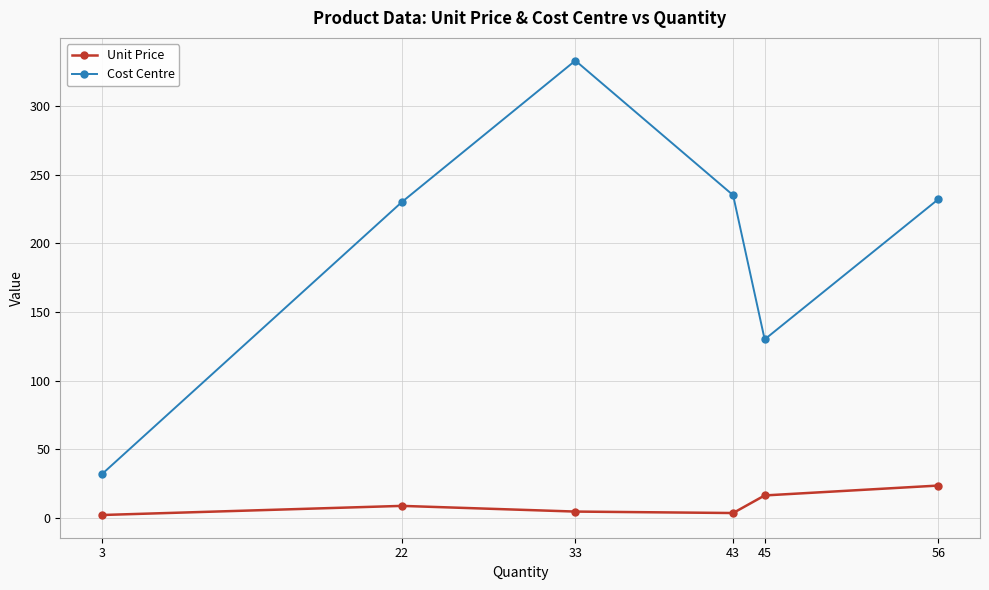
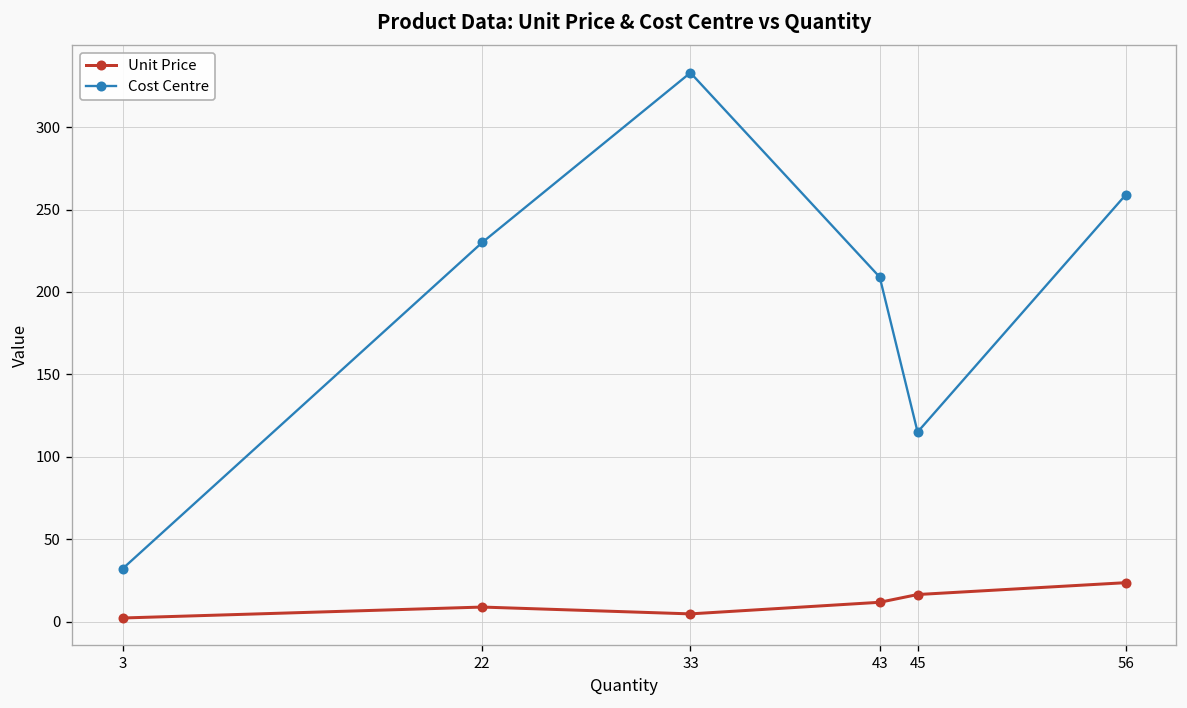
  {
    "Unit Price": {
      "3": 2,
      "22": 9,
      "33": 5,
-     "43": 4,
+     "43": 12,
      "45": 16,
      "56": 24
    },
    "Cost Centre": {
      "3": 32,
      "22": 230,
      "33": 333,
-     "43": 235,
-     "45": 130,
-     "56": 232
+     "43": 209,
+     "45": 115,
+     "56": 259
    }
  }
